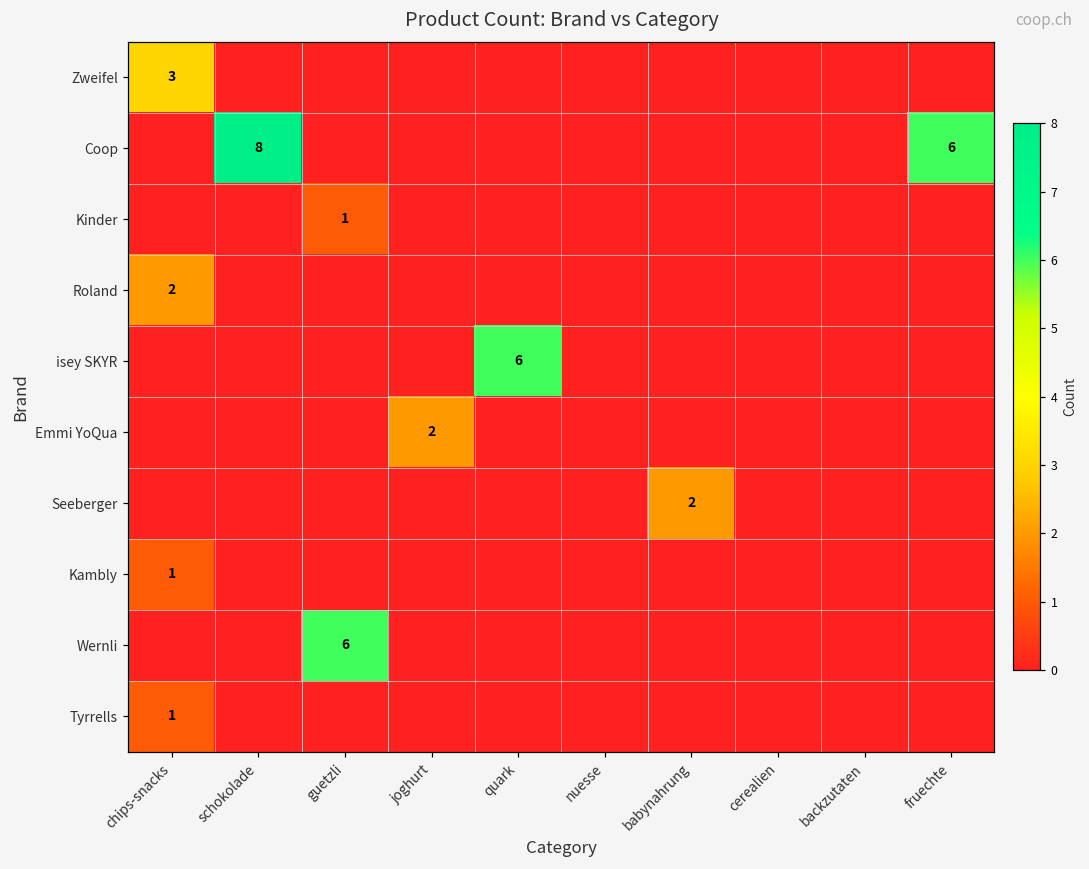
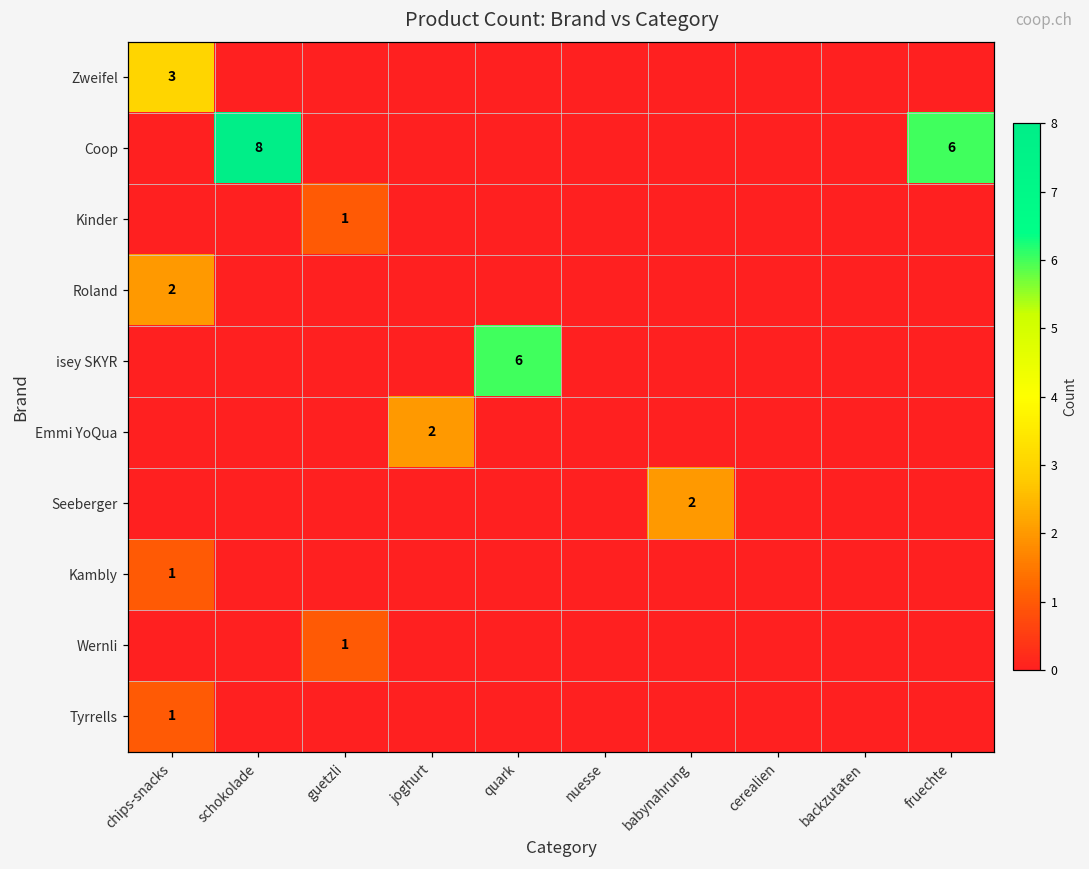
  {
    "Zweifel": {
      "chips-snacks": 3
    },
    "Coop": {
      "schokolade": 8,
      "fruechte": 6
    },
    "Kinder": {
      "guetzli": 1
    },
    "Roland": {
      "chips-snacks": 2
    },
    "isey SKYR": {
      "quark": 6
    },
    "Emmi YoQua": {
      "joghurt": 2
    },
    "Seeberger": {
      "babynahrung": 2
    },
    "Kambly": {
      "chips-snacks": 1
    },
    "Wernli": {
-     "guetzli": 6
+     "guetzli": 1
    },
    "Tyrrells": {
      "chips-snacks": 1
    }
  }
